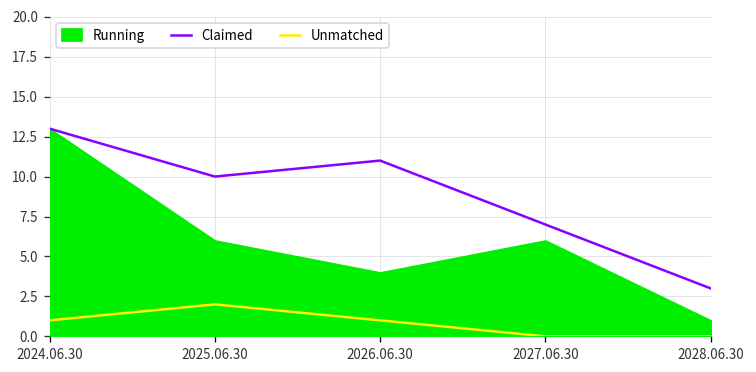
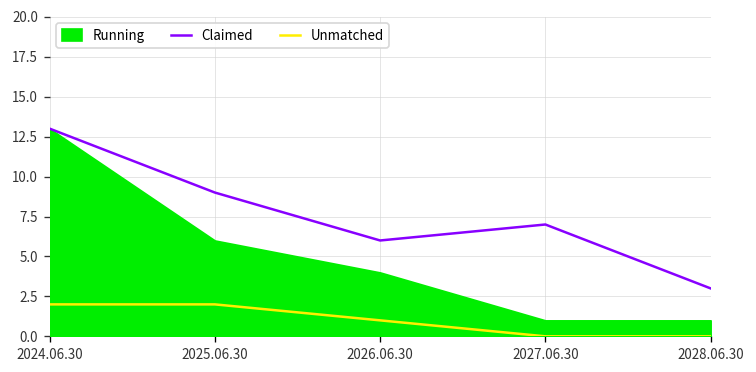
  {
    "Claimed": {
-     "2025.06.30": 10,
-     "2026.06.30": 11,
+     "2025.06.30": 9,
+     "2026.06.30": 6,
      "2027.06.30": 7,
      "2028.06.30": 3
    },
    "Running": {
      "2025.06.30": 6,
      "2026.06.30": 4,
-     "2027.06.30": 6,
+     "2027.06.30": 1,
      "2028.06.30": 1
    },
    "Unmatched": {
-     "2024.06.30": 1,
+     "2024.06.30": 2,
      "2025.06.30": 2,
      "2026.06.30": 1,
      "2027.06.30": 0,
      "2028.06.30": 0
    }
  }
